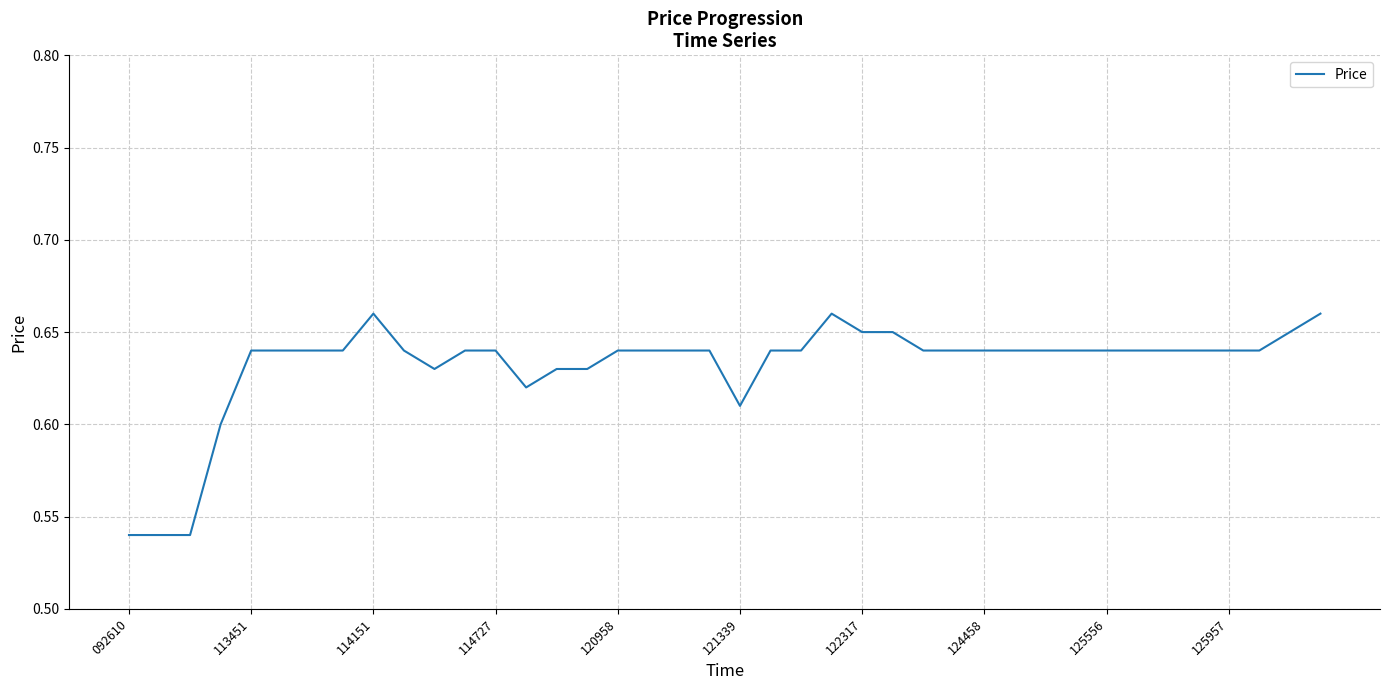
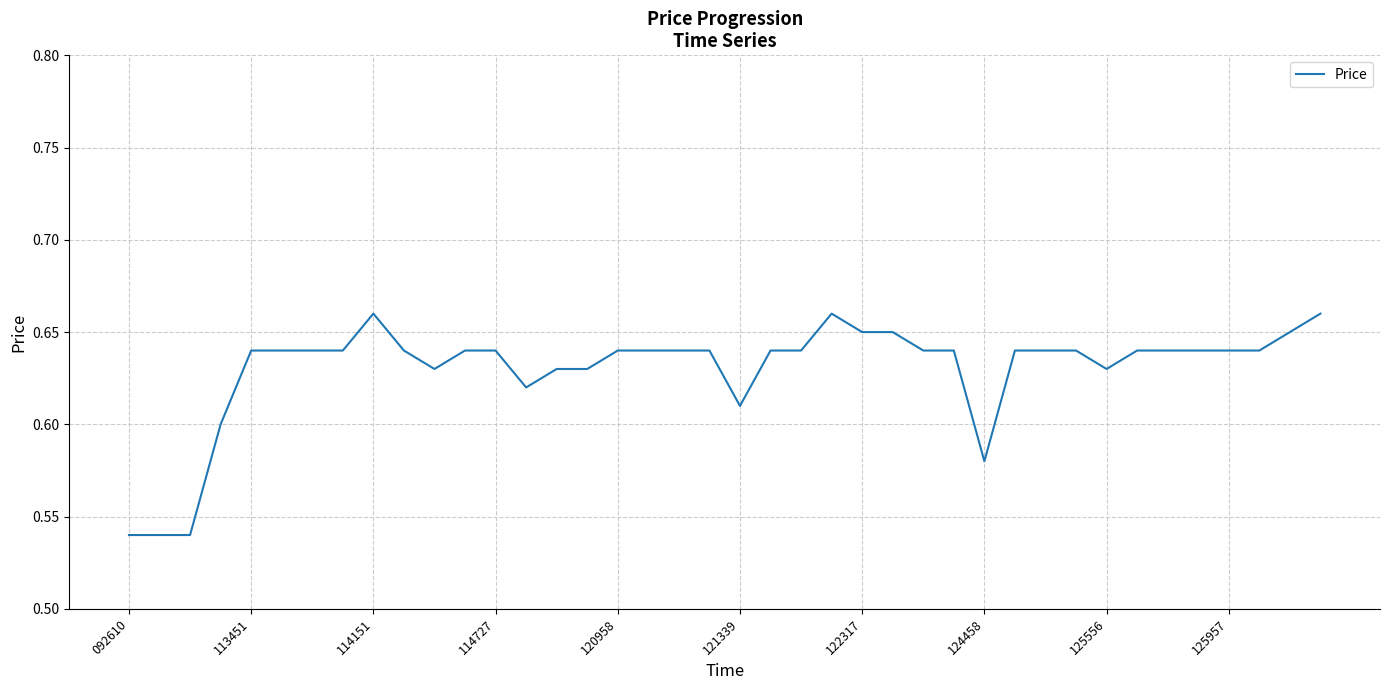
  {
    "092610": 0.54,
    "113451": 0.64,
    "114151": 0.66,
    "121339": 0.61,
-   "124458": 0.64,
-   "125556": 0.64
+   "124458": 0.58,
+   "125556": 0.63
  }
